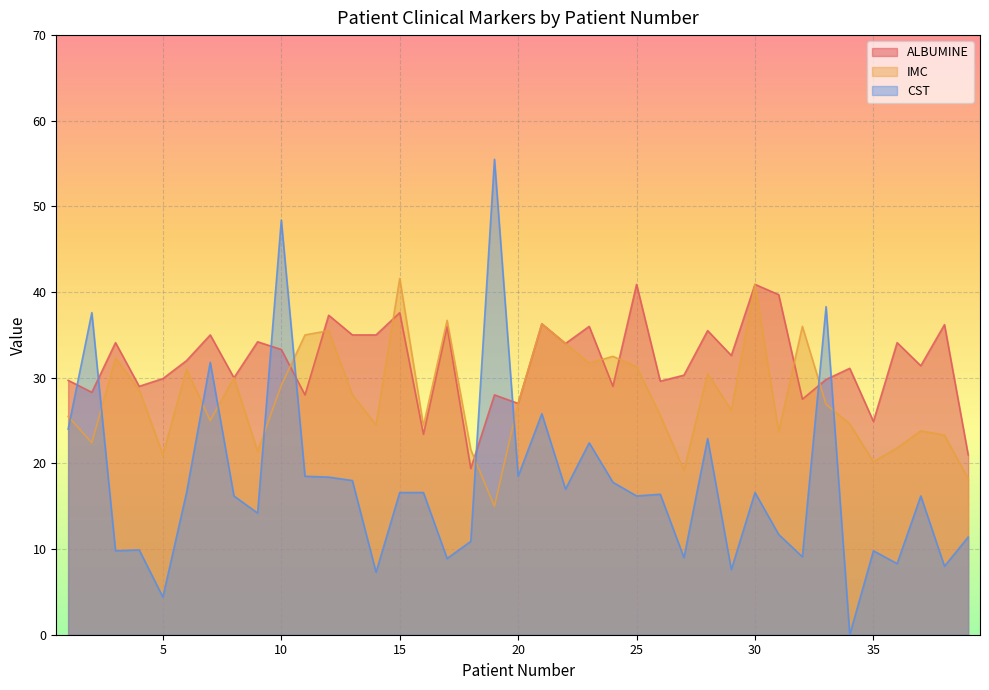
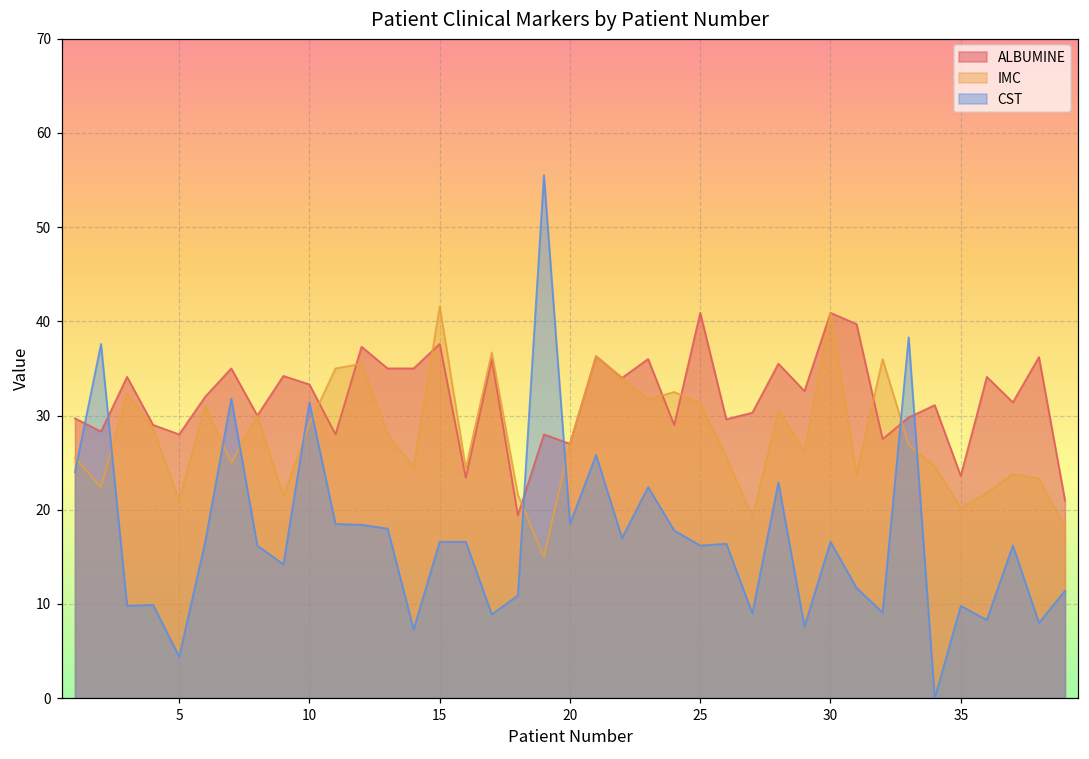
  {
    "ALBUMINE": {
-     "5": 30,
+     "5": 28,
      "10": 33,
      "15": 38,
      "25": 41,
-     "35": 25
+     "35": 24
    },
    "IMC": {
      "5": 21,
      "10": 29,
      "15": 42,
      "25": 31,
      "35": 20
    },
    "CST": {
      "5": 4,
-     "10": 48,
+     "10": 31,
      "15": 17,
      "20": 19,
      "25": 16,
      "30": 17,
      "35": 10
    }
  }
